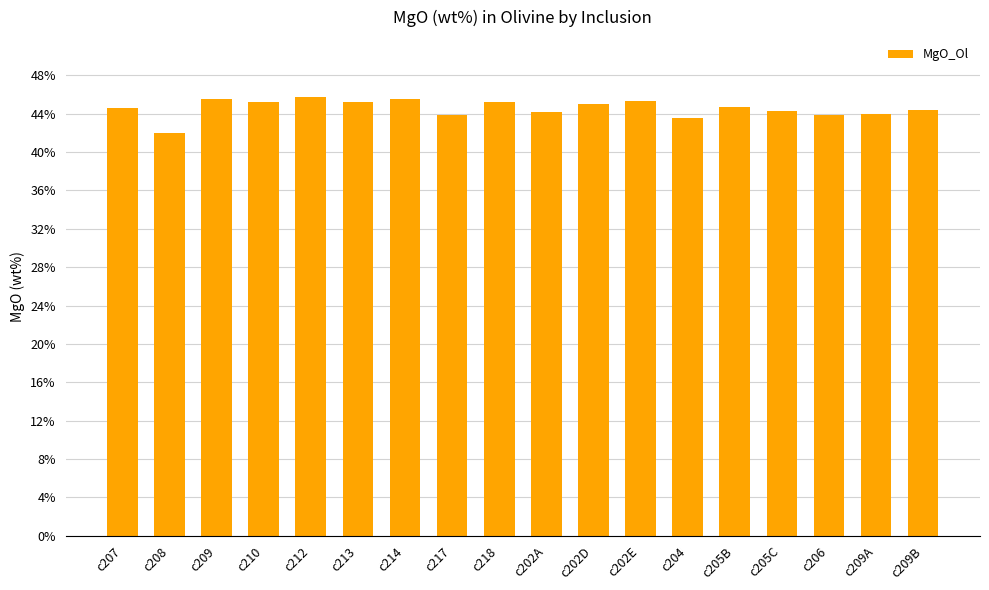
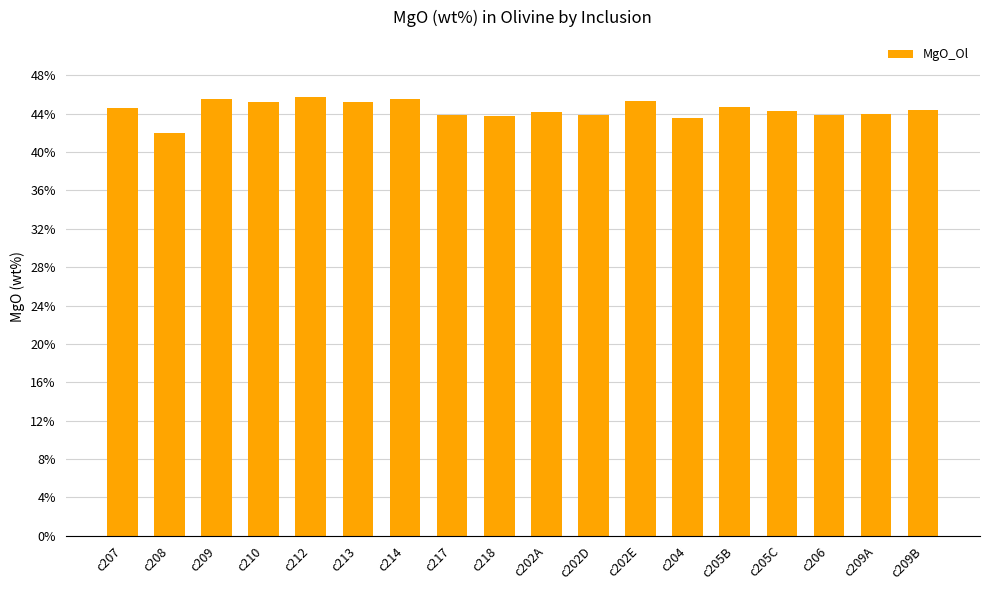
  {
    "c207": "45%",
    "c208": "42%",
    "c209": "46%",
    "c210": "45%",
    "c212": "46%",
    "c213": "45%",
    "c214": "46%",
    "c217": "44%",
-   "c218": "45%",
+   "c218": "44%",
    "c202A": "44%",
-   "c202D": "45%",
+   "c202D": "44%",
    "c202E": "45%",
    "c204": "44%",
    "c205B": "45%",
    "c205C": "44%",
    "c206": "44%",
    "c209A": "44%",
    "c209B": "44%"
  }
